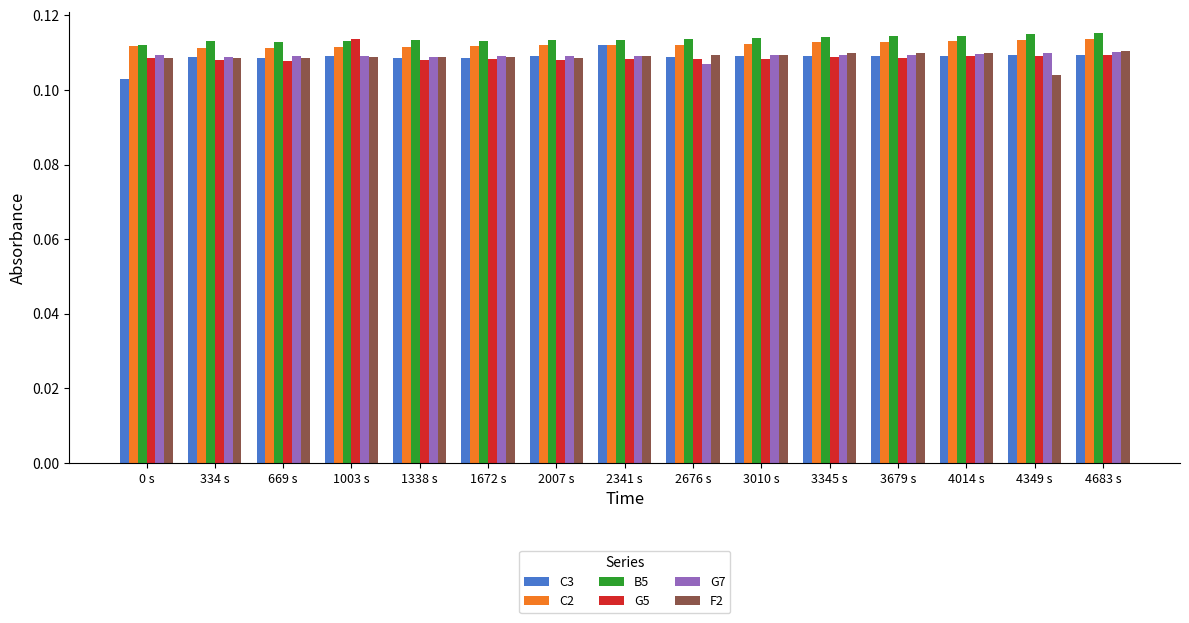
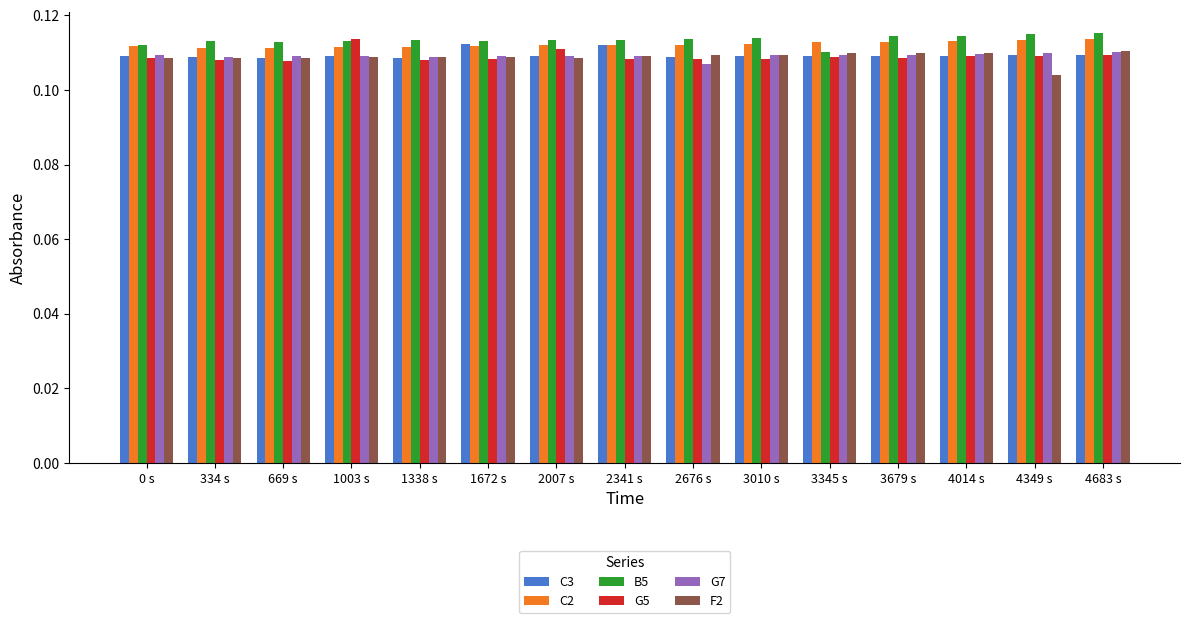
  {
    "C3": {
-     "0 s": 0.103,
+     "0 s": 0.109,
      "334 s": 0.109,
      "669 s": 0.109,
      "1003 s": 0.109,
      "1338 s": 0.109,
-     "1672 s": 0.109,
+     "1672 s": 0.112,
      "2007 s": 0.109,
      "2341 s": 0.112,
      "2676 s": 0.109,
      "3010 s": 0.109,
      "3345 s": 0.109,
      "3679 s": 0.109,
      "4014 s": 0.109,
      "4349 s": 0.109,
      "4683 s": 0.110
    },
    "C2": {
      "0 s": 0.112,
      "334 s": 0.111,
      "669 s": 0.111,
      "1003 s": 0.112,
      "1338 s": 0.112,
      "1672 s": 0.112,
      "2007 s": 0.112,
      "2341 s": 0.112,
      "2676 s": 0.112,
      "3010 s": 0.112,
      "3345 s": 0.113,
      "3679 s": 0.113,
      "4014 s": 0.113,
      "4349 s": 0.113,
      "4683 s": 0.114
    },
    "B5": {
      "0 s": 0.112,
      "334 s": 0.113,
      "669 s": 0.113,
      "1003 s": 0.113,
      "1338 s": 0.113,
      "1672 s": 0.113,
      "2007 s": 0.113,
      "2341 s": 0.113,
      "2676 s": 0.114,
      "3010 s": 0.114,
-     "3345 s": 0.114,
+     "3345 s": 0.110,
      "3679 s": 0.114,
      "4014 s": 0.115,
      "4349 s": 0.115,
      "4683 s": 0.115
    },
    "G5": {
      "0 s": 0.109,
      "334 s": 0.108,
      "669 s": 0.108,
      "1003 s": 0.114,
      "1338 s": 0.108,
      "1672 s": 0.108,
-     "2007 s": 0.108,
+     "2007 s": 0.111,
      "2341 s": 0.108,
      "2676 s": 0.108,
      "3010 s": 0.108,
      "3345 s": 0.109,
      "3679 s": 0.109,
      "4014 s": 0.109,
      "4349 s": 0.109,
      "4683 s": 0.110
    },
    "G7": {
      "0 s": 0.110,
      "334 s": 0.109,
      "669 s": 0.109,
      "1003 s": 0.109,
      "1338 s": 0.109,
      "1672 s": 0.109,
      "2007 s": 0.109,
      "2341 s": 0.109,
      "2676 s": 0.107,
      "3010 s": 0.109,
      "3345 s": 0.110,
      "3679 s": 0.110,
      "4014 s": 0.110,
      "4349 s": 0.110,
      "4683 s": 0.110
    },
    "F2": {
      "0 s": 0.109,
      "334 s": 0.109,
      "669 s": 0.109,
      "1003 s": 0.109,
      "1338 s": 0.109,
      "1672 s": 0.109,
      "2007 s": 0.109,
      "2341 s": 0.109,
      "2676 s": 0.109,
      "3010 s": 0.109,
      "3345 s": 0.110,
      "3679 s": 0.110,
      "4014 s": 0.110,
      "4349 s": 0.104,
      "4683 s": 0.110
    }
  }
